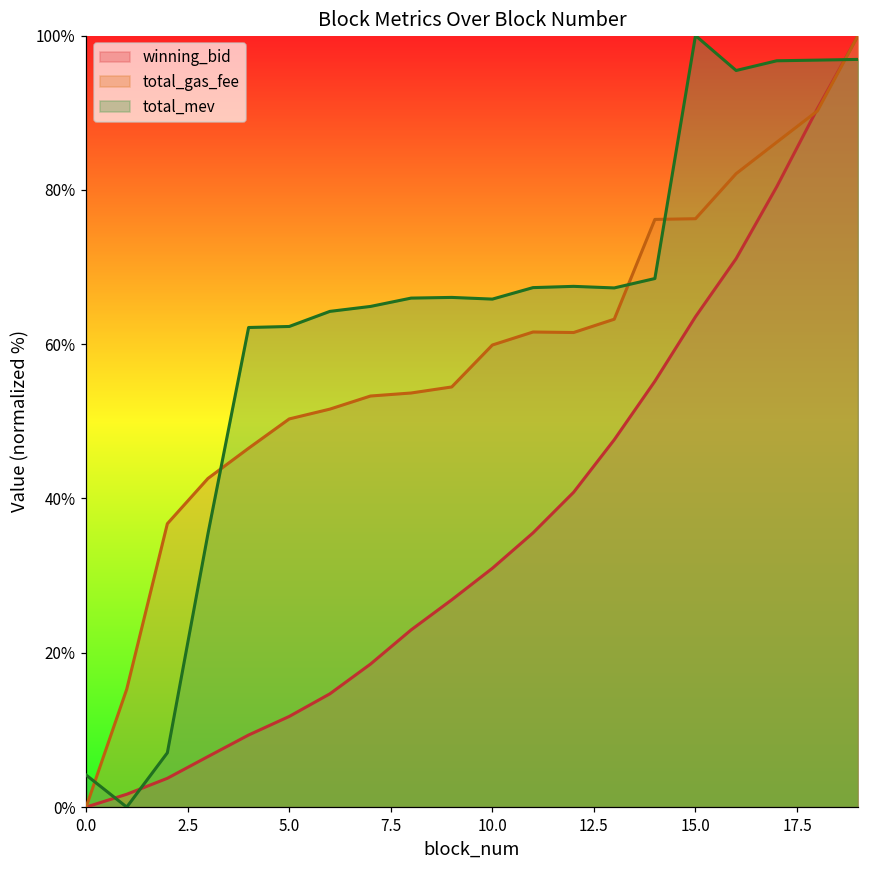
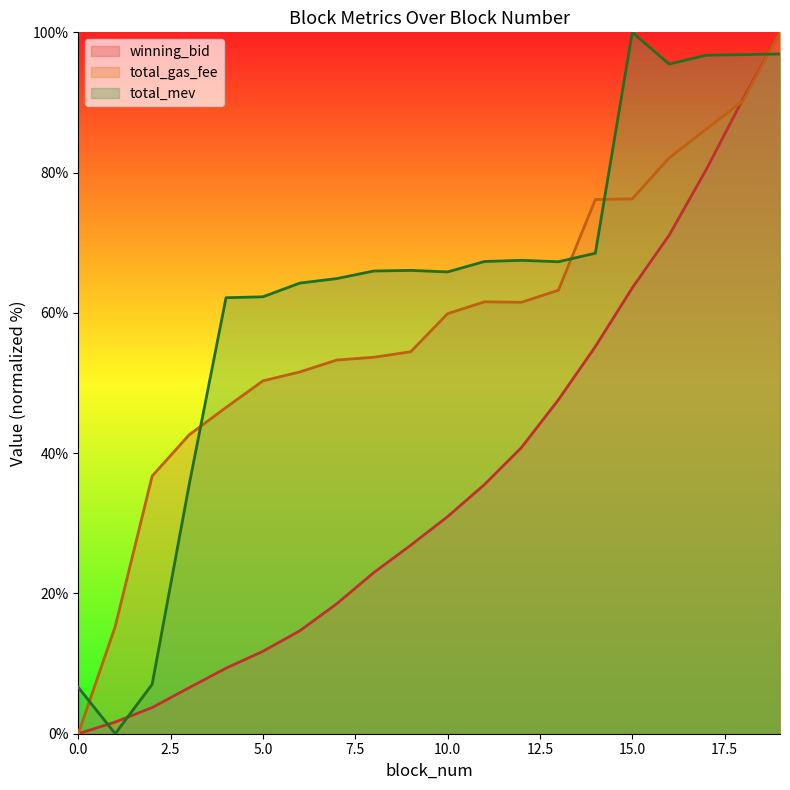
  {
    "total_mev": {
-     "0.0": "4%",
+     "0.0": "7%",
      "5.0": "62%",
      "10.0": "66%",
      "15.0": "100%"
    }
  }
